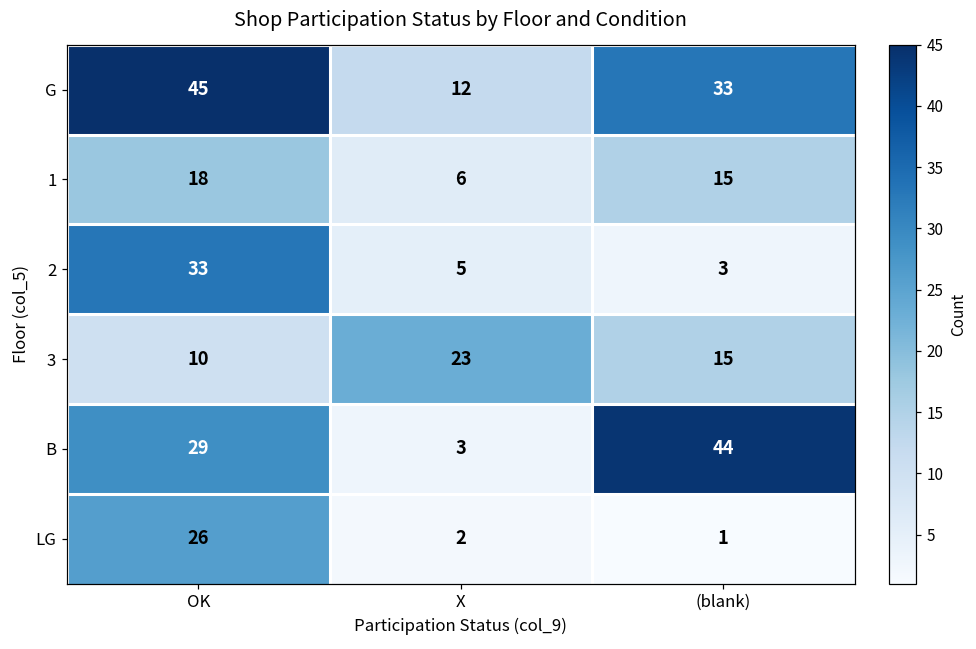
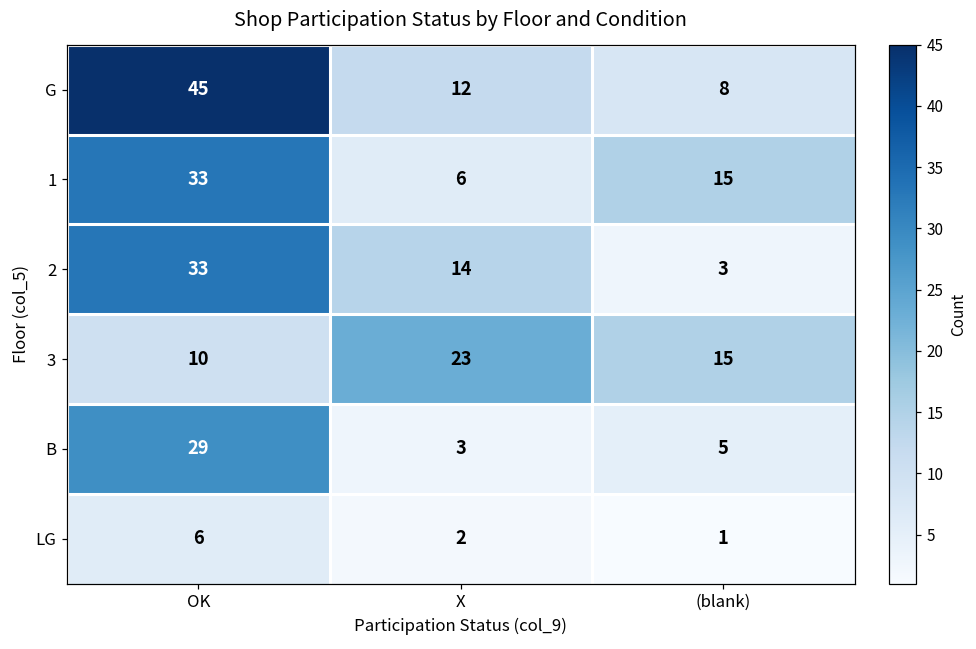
  {
    "G": {
      "OK": 45,
      "X": 12,
-     "(blank)": 33
+     "(blank)": 8
    },
    "1": {
-     "OK": 18,
+     "OK": 33,
      "X": 6,
      "(blank)": 15
    },
    "2": {
      "OK": 33,
-     "X": 5,
+     "X": 14,
      "(blank)": 3
    },
    "3": {
      "OK": 10,
      "X": 23,
      "(blank)": 15
    },
    "B": {
      "OK": 29,
      "X": 3,
-     "(blank)": 44
+     "(blank)": 5
    },
    "LG": {
-     "OK": 26,
+     "OK": 6,
      "X": 2,
      "(blank)": 1
    }
  }
